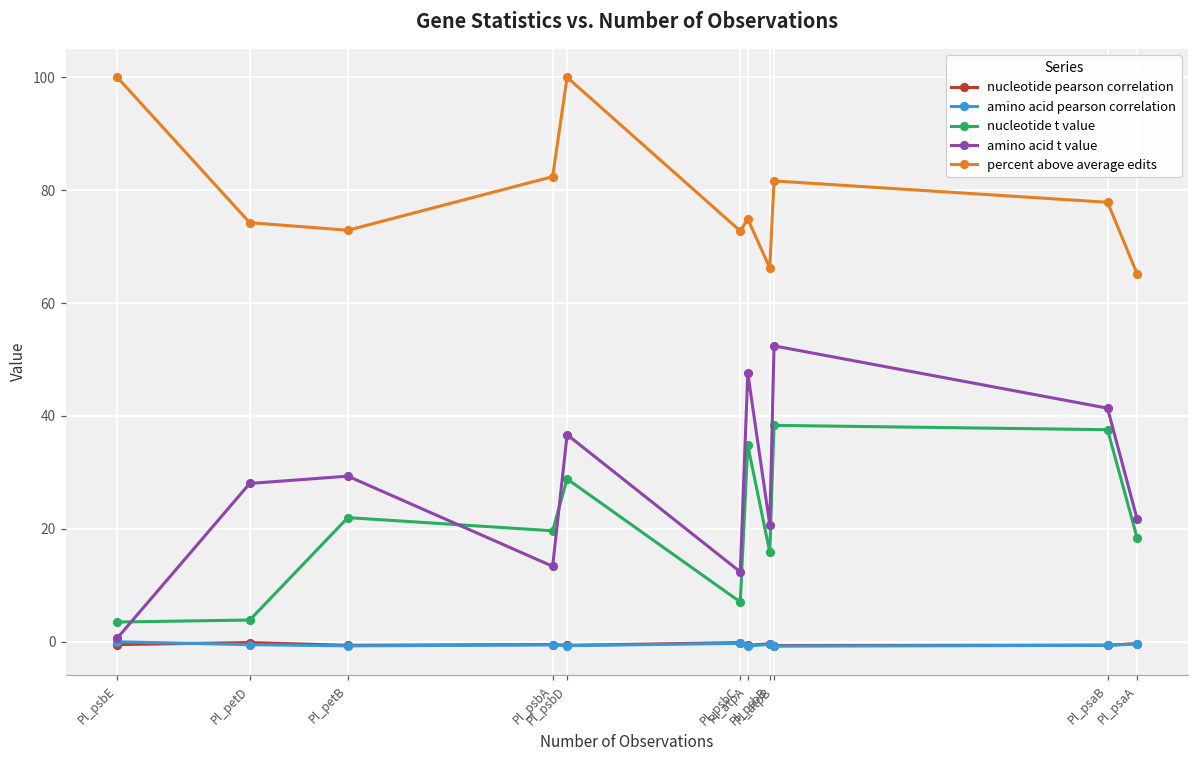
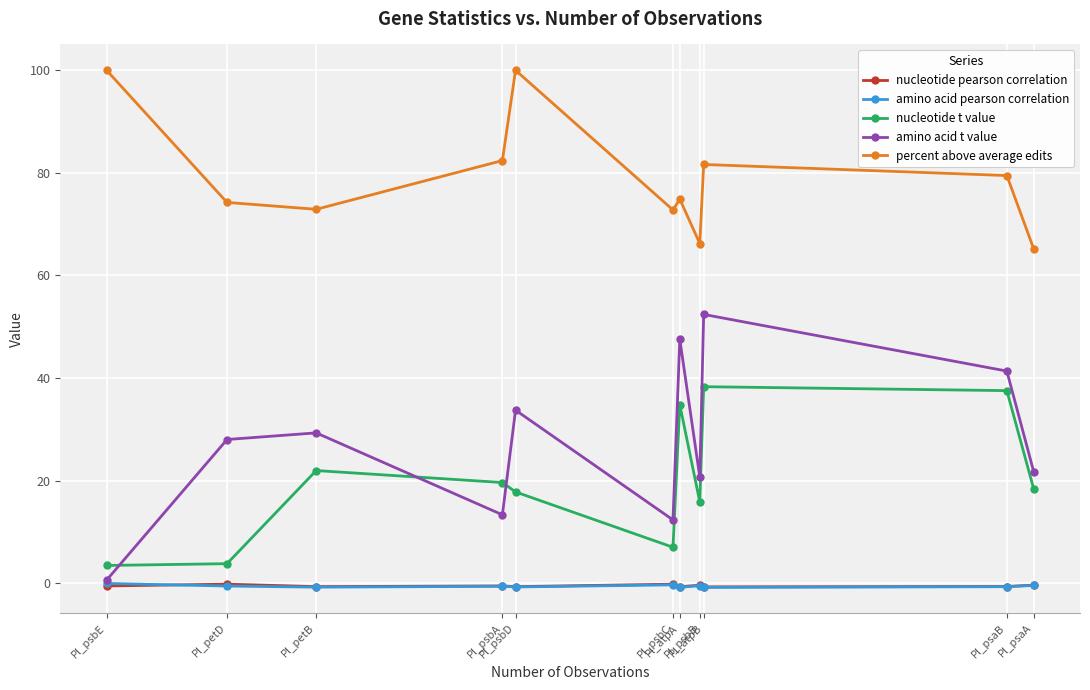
  {
    "nucleotide t value": {
      "Pl_psbE": 3,
      "Pl_petD": 4,
      "Pl_petB": 22,
      "Pl_psbA": 20,
-     "Pl_psbD": 29,
+     "Pl_psbD": 18,
      "Pl_psbC": 7,
      "Pl_atpA": 35,
      "Pl_psbB": 16,
      "Pl_atpB": 38,
      "Pl_psaB": 38,
      "Pl_psaA": 18
    },
    "amino acid t value": {
      "Pl_psbE": 1,
      "Pl_petD": 28,
      "Pl_petB": 29,
      "Pl_psbA": 13,
-     "Pl_psbD": 37,
+     "Pl_psbD": 34,
      "Pl_psbC": 12,
      "Pl_atpA": 48,
      "Pl_psbB": 21,
      "Pl_atpB": 52,
      "Pl_psaB": 41,
      "Pl_psaA": 22
    },
    "percent above average edits": {
      "Pl_psbE": 100,
      "Pl_petD": 74,
      "Pl_petB": 73,
      "Pl_psbA": 82,
      "Pl_psbD": 100,
      "Pl_psbC": 73,
      "Pl_atpA": 75,
      "Pl_psbB": 66,
      "Pl_atpB": 82,
-     "Pl_psaB": 78,
+     "Pl_psaB": 79,
      "Pl_psaA": 65
    }
  }
